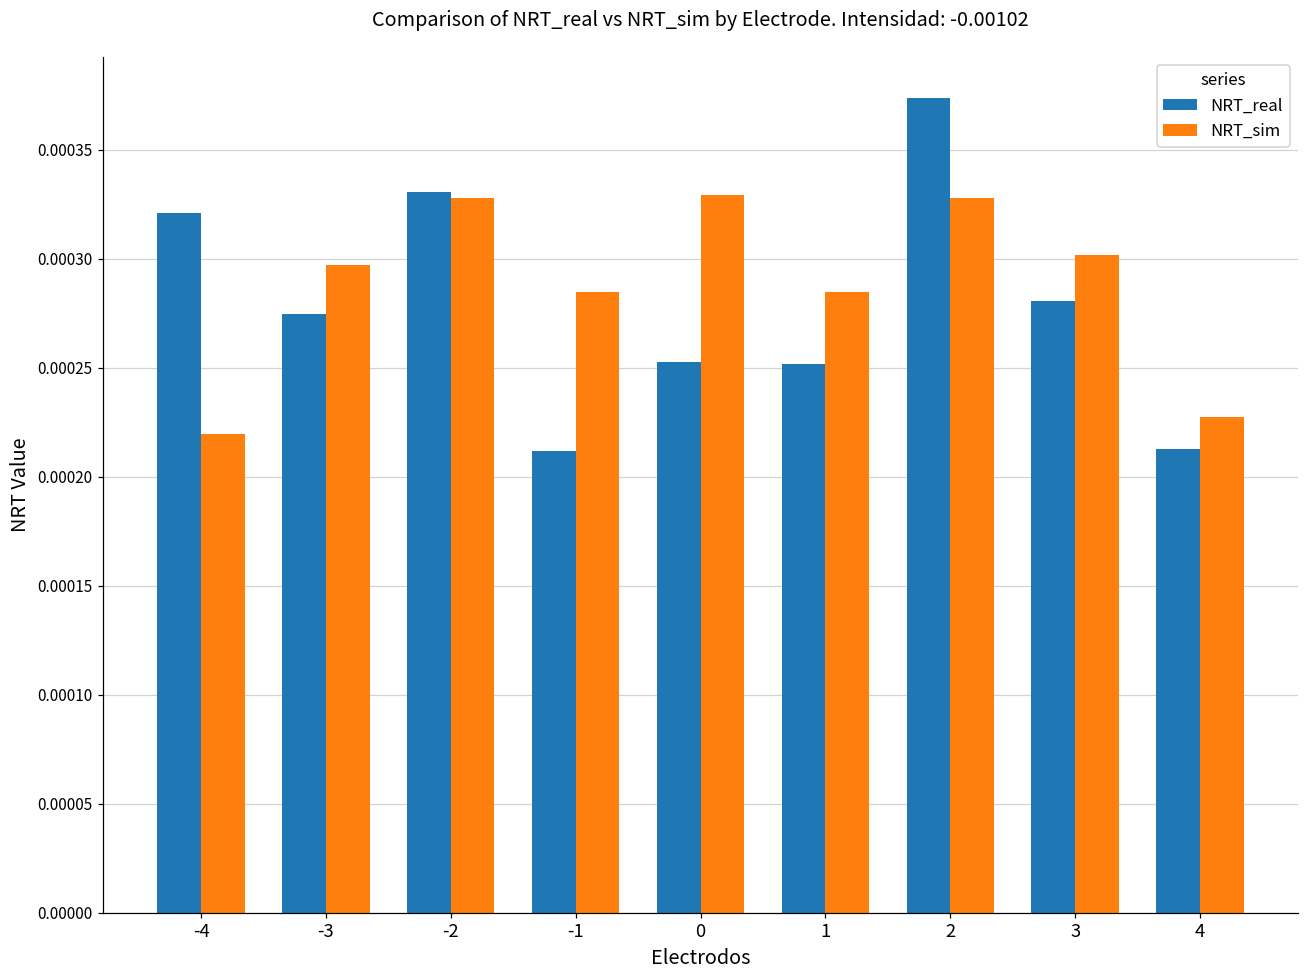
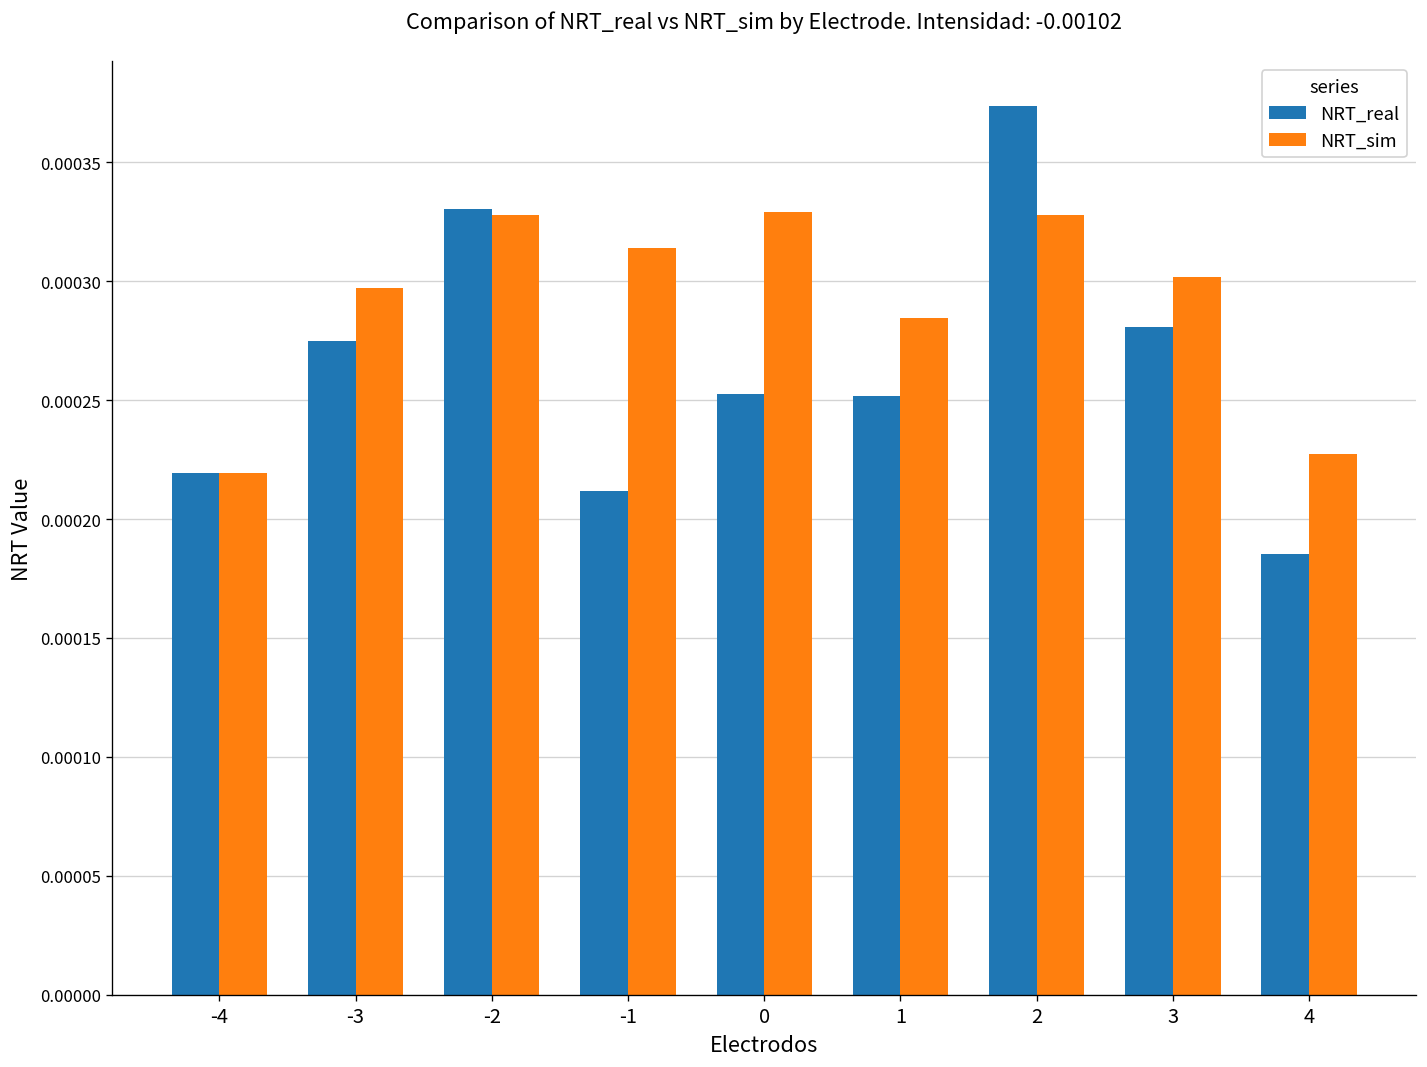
  {
    "NRT_real": {
-     "-4": 0.000321,
+     "-4": 0.000219,
      "-3": 0.000275,
      "-2": 0.000330,
      "-1": 0.000212,
      "0": 0.000252,
      "1": 0.000252,
      "2": 0.000374,
      "3": 0.000281,
-     "4": 0.000213
+     "4": 0.000185
    },
    "NRT_sim": {
      "-4": 0.000220,
      "-3": 0.000297,
      "-2": 0.000328,
-     "-1": 0.000285,
+     "-1": 0.000314,
      "0": 0.000329,
      "1": 0.000285,
      "2": 0.000328,
      "3": 0.000302,
      "4": 0.000227
    }
  }
